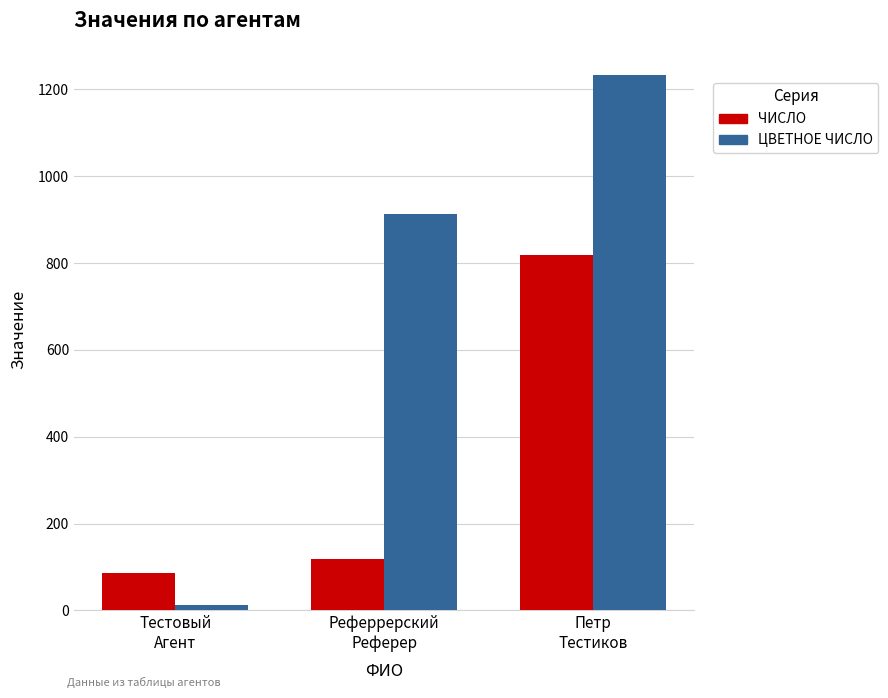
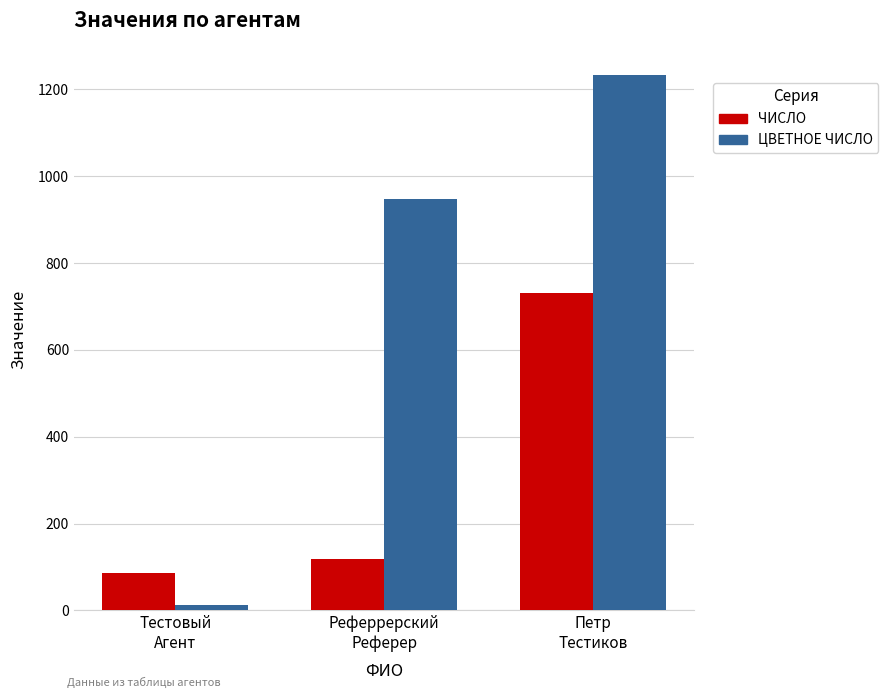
  {
    "ЧИСЛО": {
      "Тестовый Агент": 90,
      "Реферрерский Реферер": 120,
-     "Петр Тестиков": 820
+     "Петр Тестиков": 730
    },
    "ЦВЕТНОЕ ЧИСЛО": {
      "Тестовый Агент": 10,
-     "Реферрерский Реферер": 910,
+     "Реферрерский Реферер": 950,
      "Петр Тестиков": 1230
    }
  }
